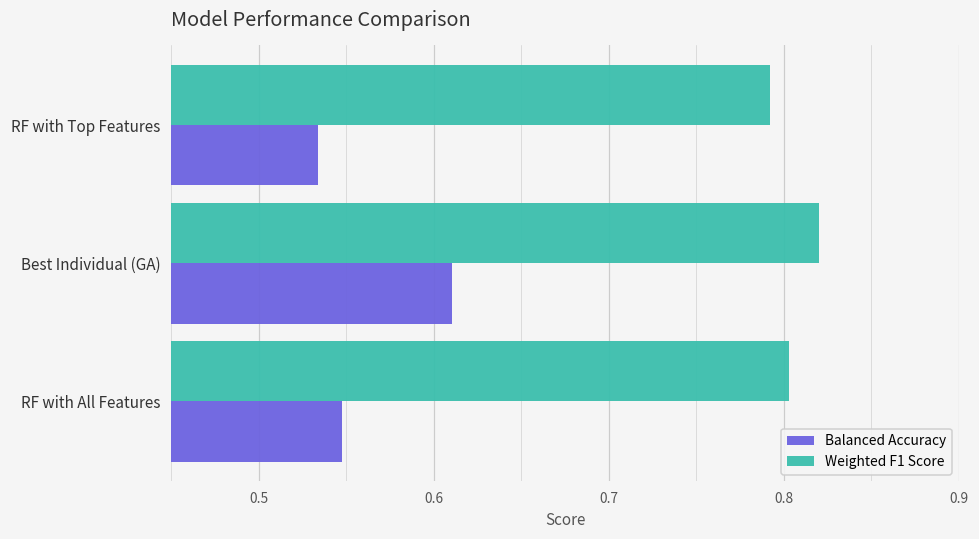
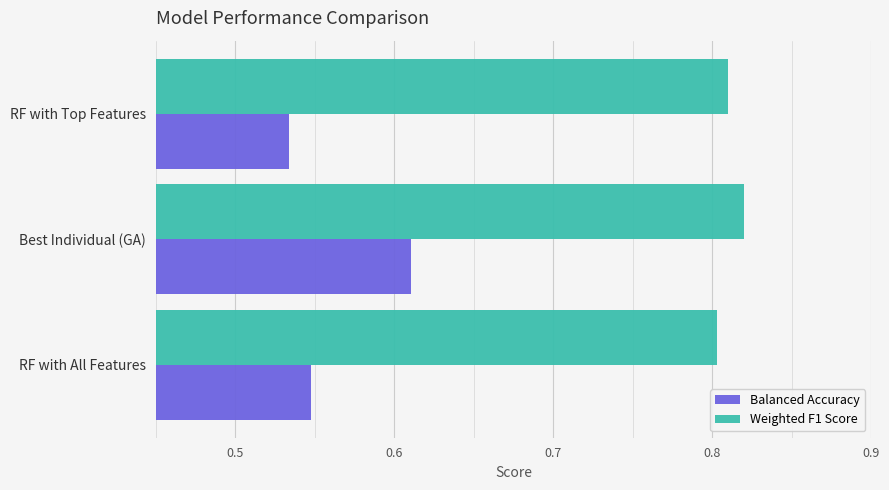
  {
    "Balanced Accuracy": {
      "RF with Top Features": 0.534,
      "Best Individual (GA)": 0.611,
      "RF with All Features": 0.548
    },
    "Weighted F1 Score": {
-     "RF with Top Features": 0.792,
+     "RF with Top Features": 0.810,
      "Best Individual (GA)": 0.820,
      "RF with All Features": 0.803
    }
  }
